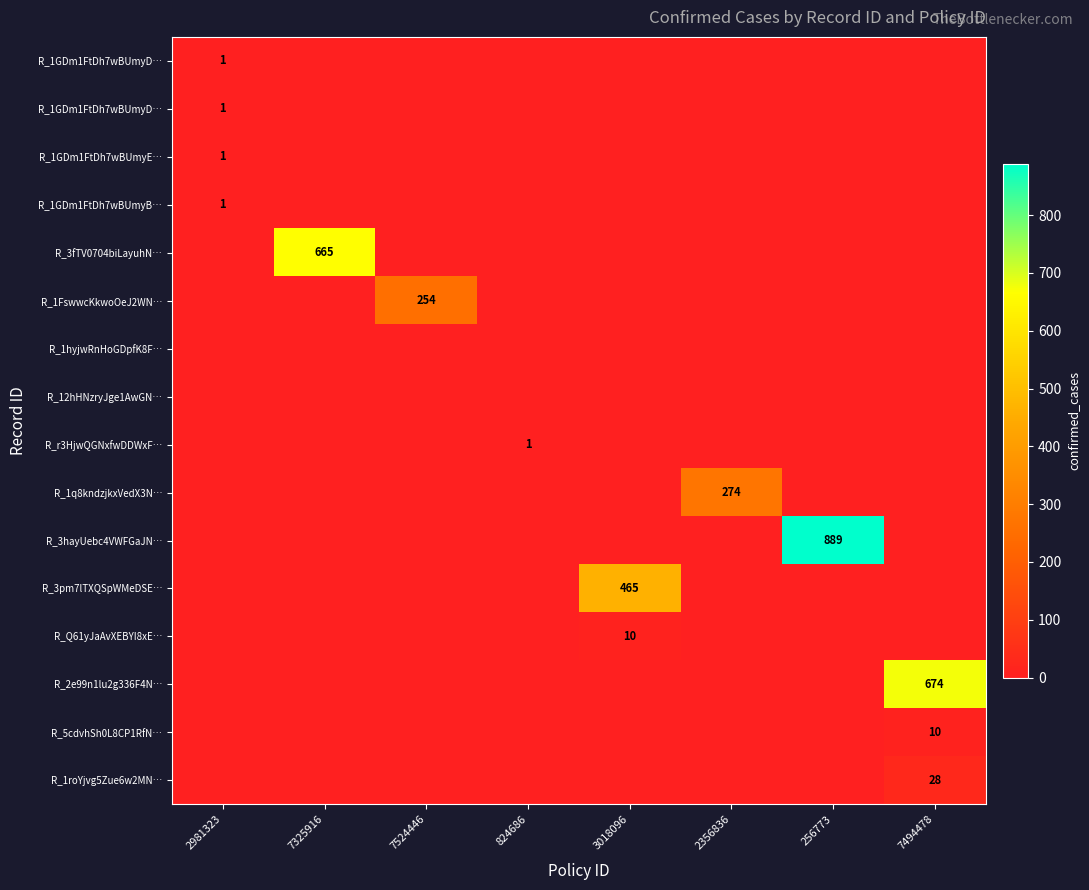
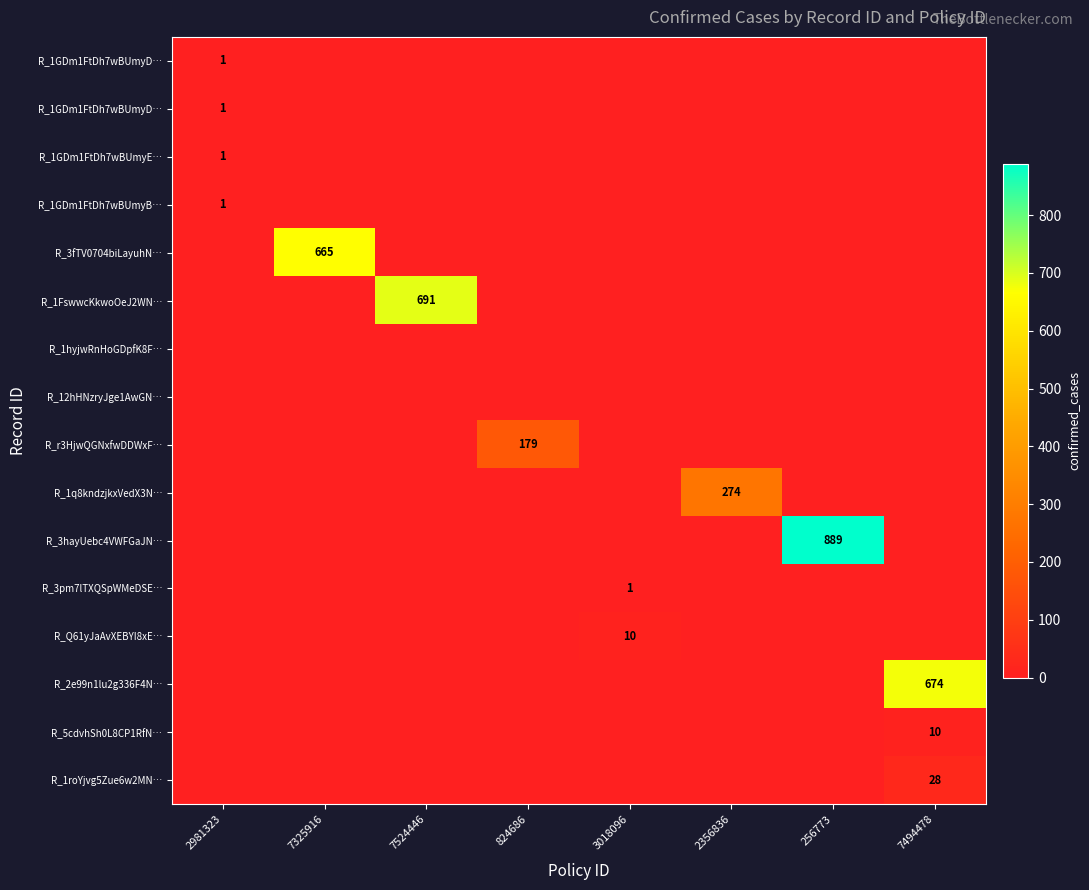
  {
    "R_1GDm1FtDh7wBUmyE…": {
      "2981323": 1
    },
    "R_1GDm1FtDh7wBUmyB…": {
      "2981323": 1
    },
    "R_3fTV0704biLayuhN…": {
      "7325916": 665
    },
    "R_1FswwcKkwoOeJ2WN…": {
-     "7524446": 254
+     "7524446": 691
    },
    "R_r3HjwQGNxfwDDWxF…": {
-     "824686": 1
+     "824686": 179
    },
    "R_1q8kndzjkxVedX3N…": {
      "2356836": 274
    },
    "R_3hayUebc4VWFGaJN…": {
      "256773": 889
    },
    "R_3pm7lTXQSpWMeDSE…": {
-     "3018096": 465
+     "3018096": 1
    },
    "R_Q61yJaAvXEBYI8xE…": {
      "3018096": 10
    },
    "R_2e99n1lu2g336F4N…": {
      "7494478": 674
    },
    "R_5cdvhSh0L8CP1RfN…": {
      "7494478": 10
    },
    "R_1roYjvg5Zue6w2MN…": {
      "7494478": 28
    }
  }
